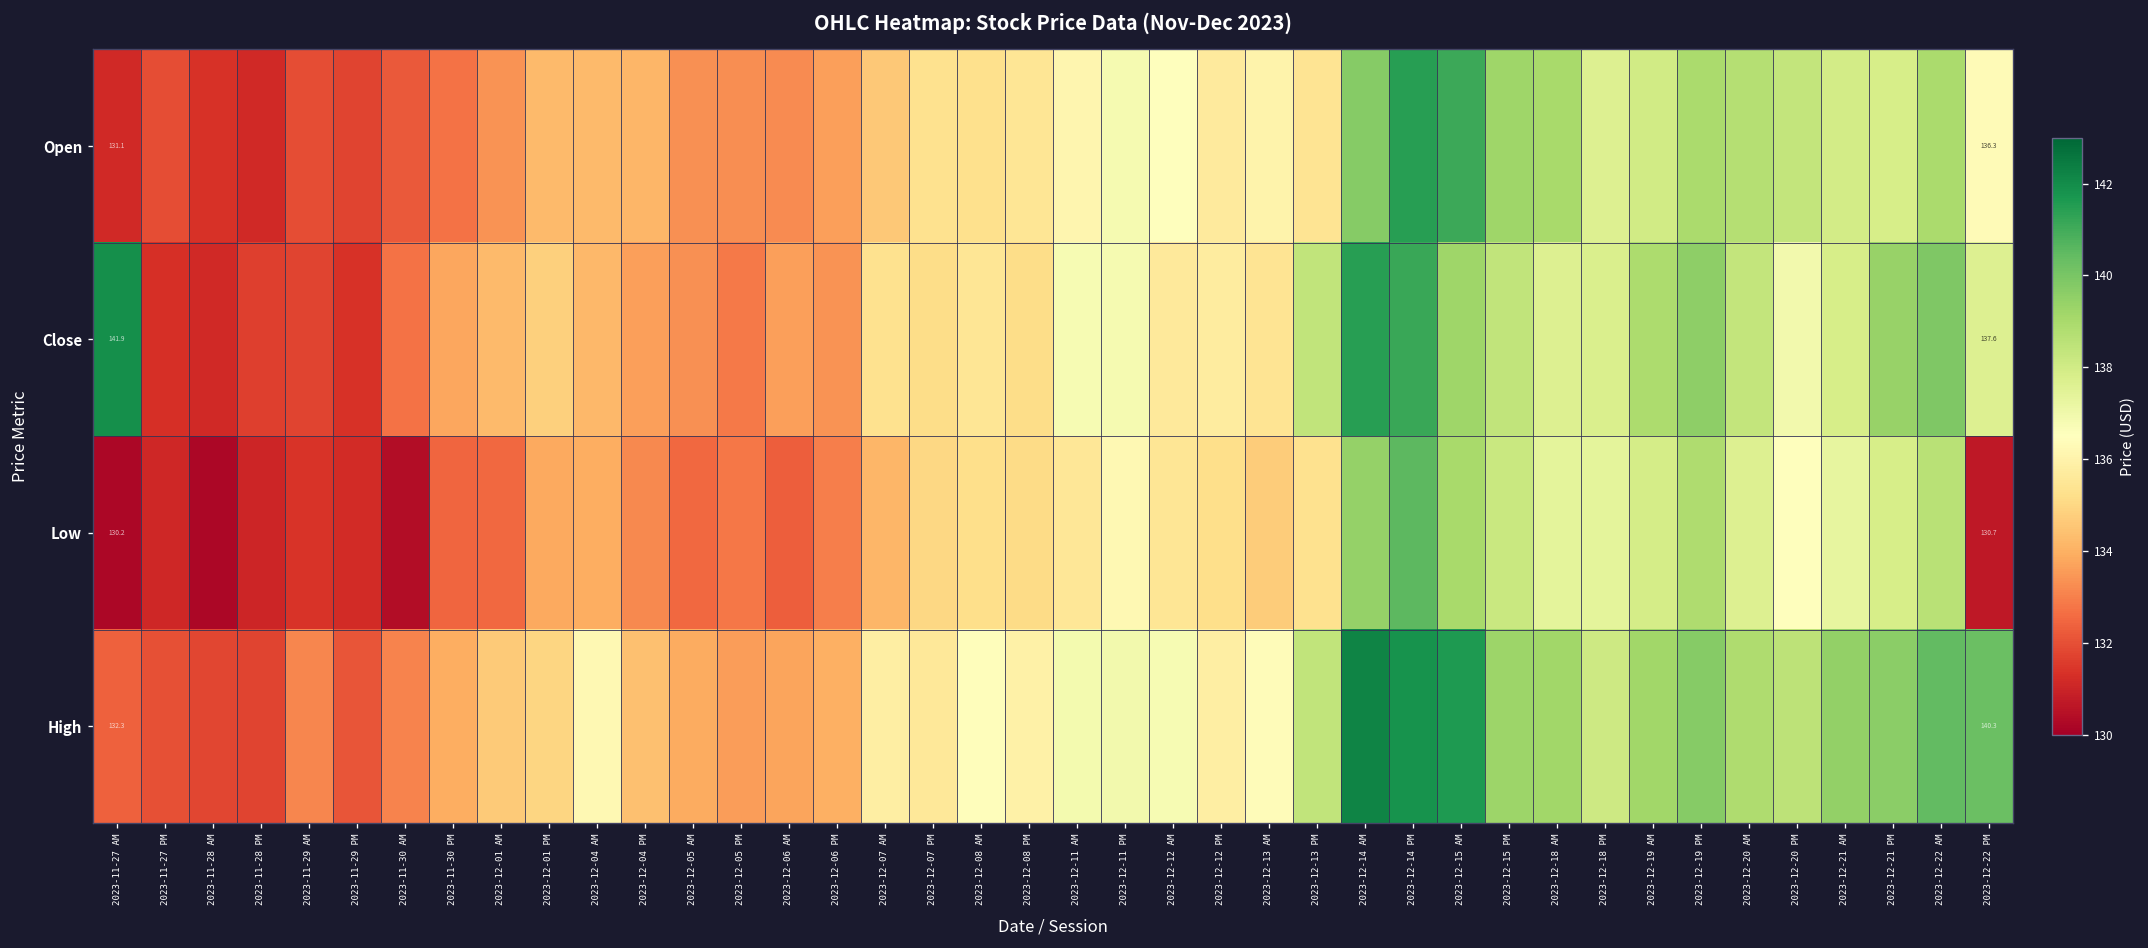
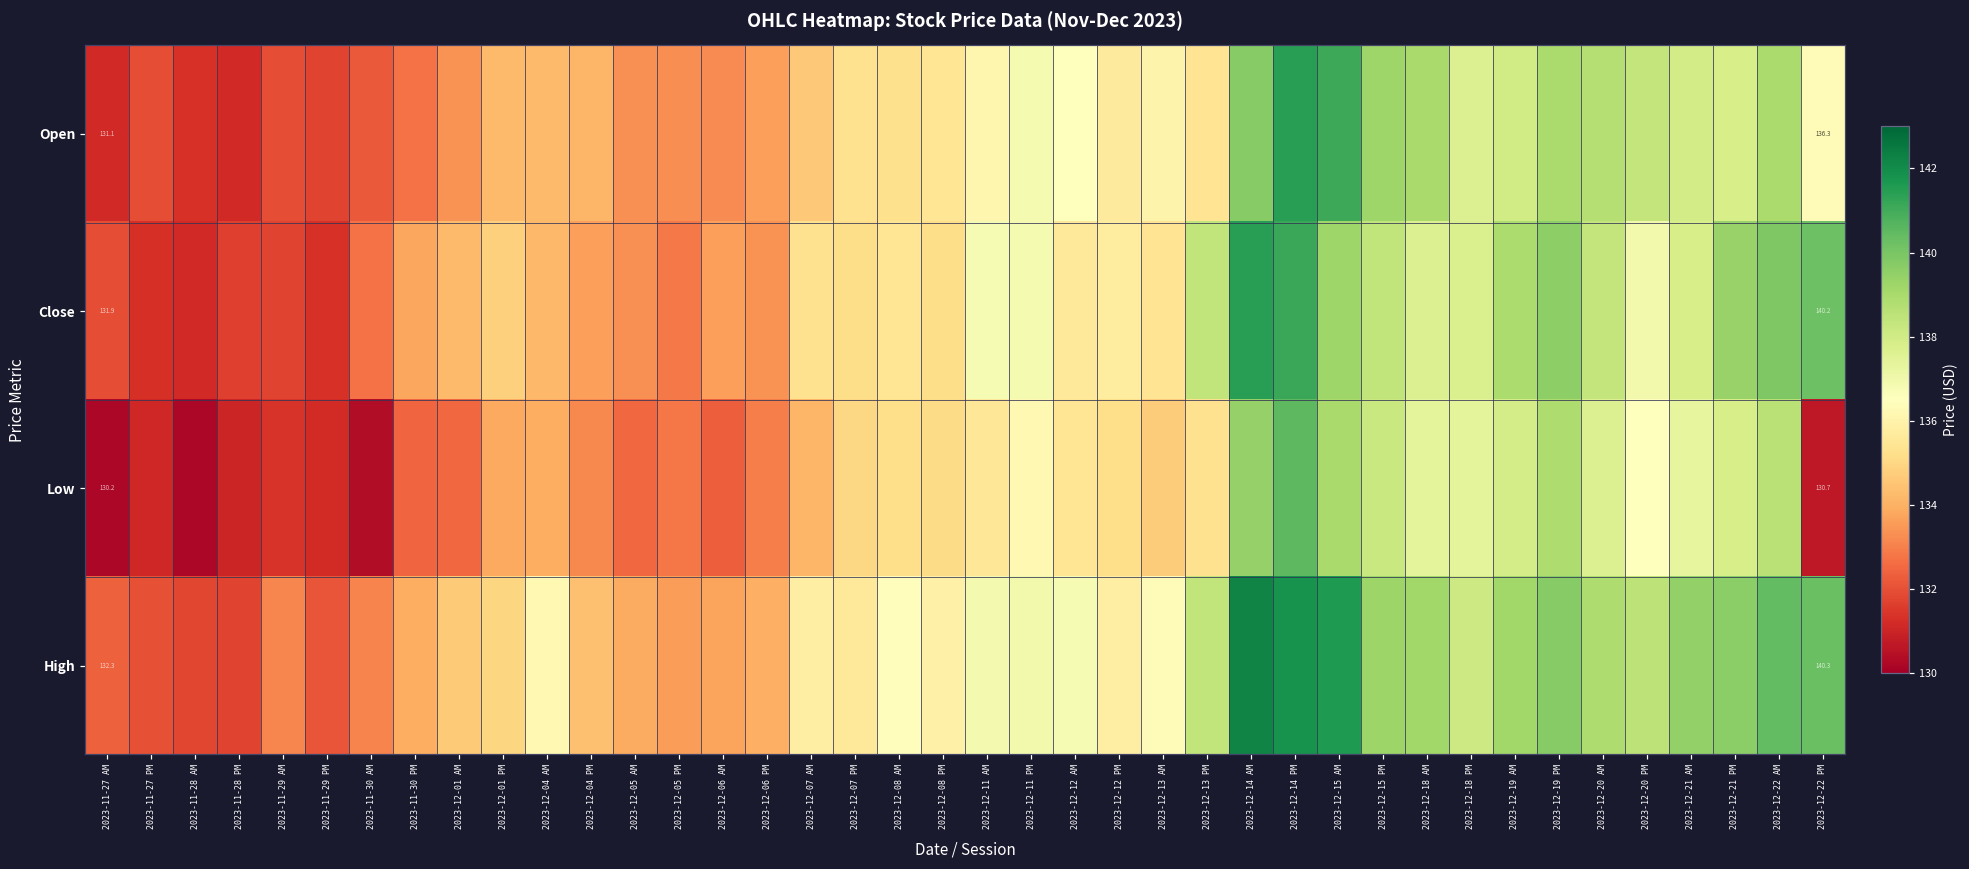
  {
    "Open": {
      "2023-11-27 AM": 131.1,
      "2023-12-22 PM": 136.3
    },
    "Close": {
-     "2023-11-27 AM": 141.9,
-     "2023-12-22 PM": 137.6
+     "2023-11-27 AM": 131.9,
+     "2023-12-22 PM": 140.2
    },
    "Low": {
      "2023-11-27 AM": 130.2,
      "2023-12-22 PM": 130.7
    },
    "High": {
      "2023-11-27 AM": 132.3,
      "2023-12-22 PM": 140.3
    }
  }
